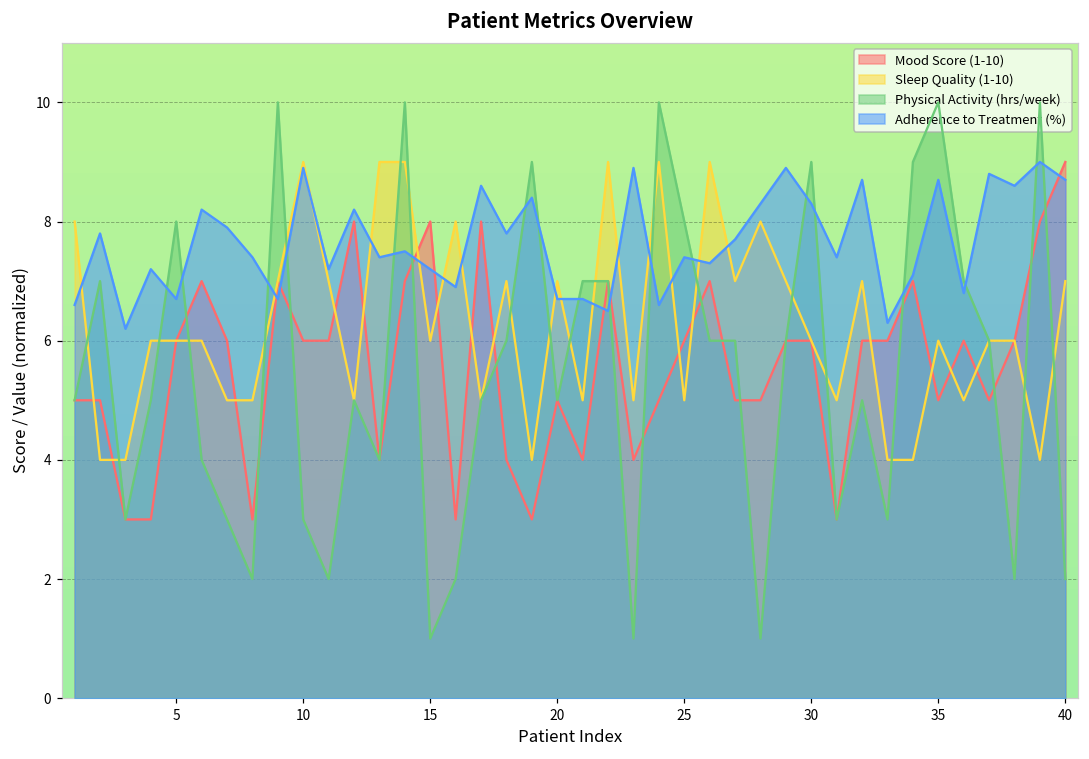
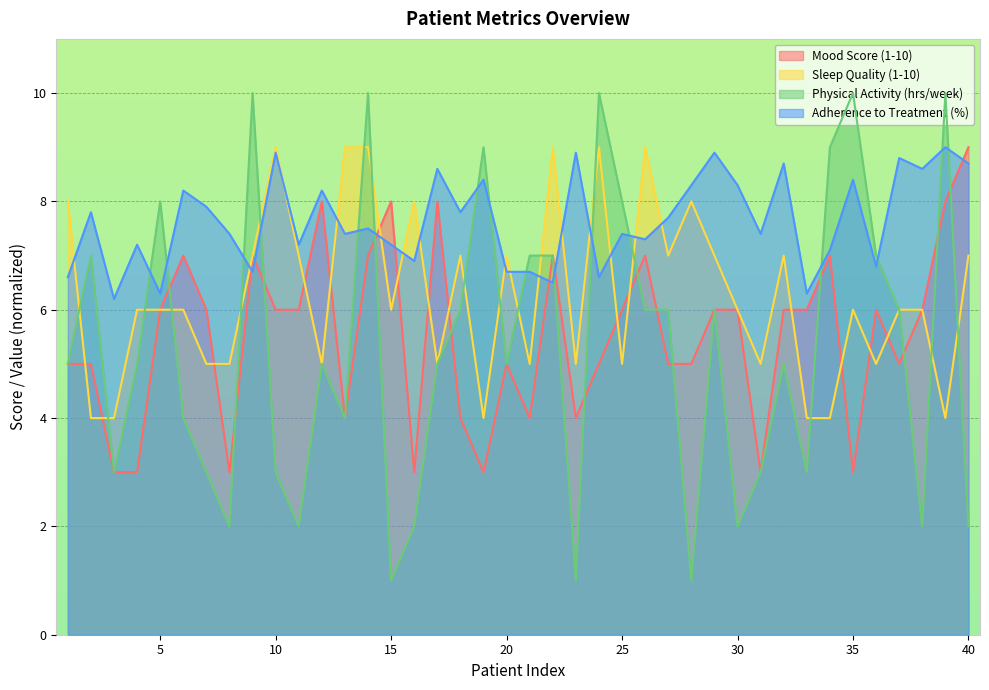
  {
    "Mood Score (1-10)": {
      "10": 6,
      "15": 8,
      "25": 6,
-     "35": 5,
+     "35": 3,
      "40": 9
    },
    "Sleep Quality (1-10)": {
      "10": 9.0,
      "15": 6.0,
      "20": 7.0,
      "25": 5.0,
      "35": 6.0,
      "40": 7.0
    },
    "Physical Activity (hrs/week)": {
      "5": 8,
      "10": 3,
      "15": 1,
      "25": 8,
-     "30": 9,
+     "30": 2,
      "40": 2
    },
    "Adherence to Treatment (%)": {
-     "5": 6.7,
+     "5": 6.3,
      "10": 8.9,
      "15": 7.2,
      "20": 6.7,
      "25": 7.4,
      "30": 8.3,
-     "35": 8.7,
+     "35": 8.4,
      "40": 8.7
    }
  }
